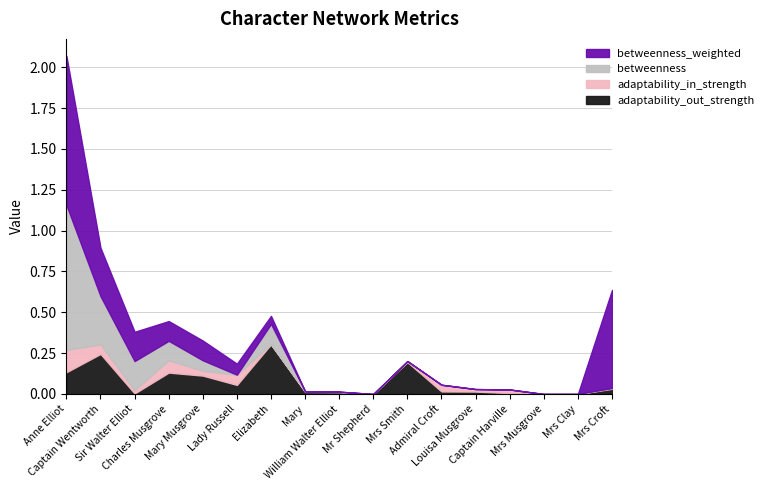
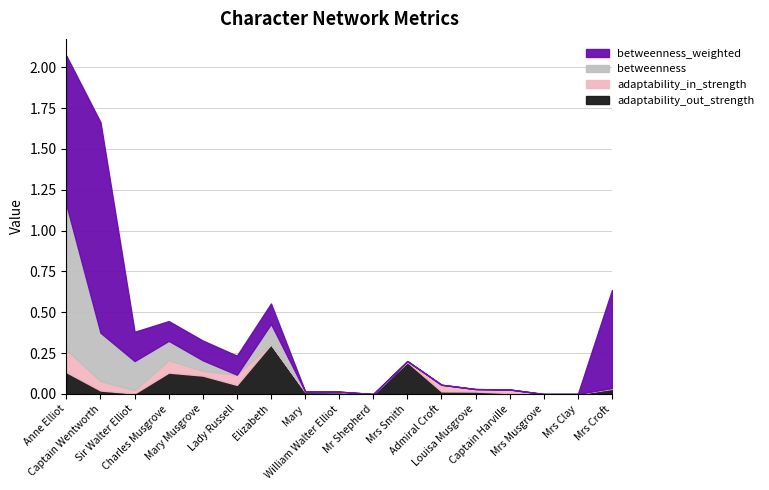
  {
    "adaptability_out_strength": {
      "Anne Elliot": 0.13,
-     "Captain Wentworth": 0.25,
+     "Captain Wentworth": 0.02,
      "Charles Musgrove": 0.13,
      "Mary Musgrove": 0.11,
      "Lady Russell": 0.06,
      "Admiral Croft": 0.02
    },
    "betweenness_weighted": {
      "Anne Elliot": 0.91,
-     "Captain Wentworth": 0.30,
+     "Captain Wentworth": 1.29,
      "Sir Walter Elliot": 0.18,
      "Charles Musgrove": 0.12,
      "Mary Musgrove": 0.12,
-     "Lady Russell": 0.07,
-     "Elizabeth": 0.05,
+     "Lady Russell": 0.12,
+     "Elizabeth": 0.12,
      "Mrs Croft": 0.60
    }
  }
